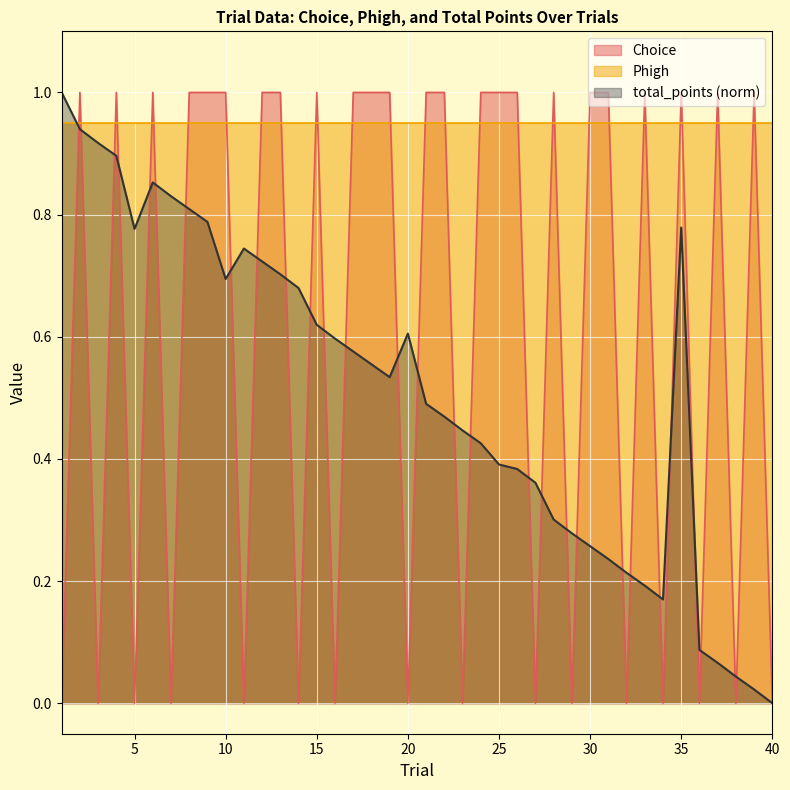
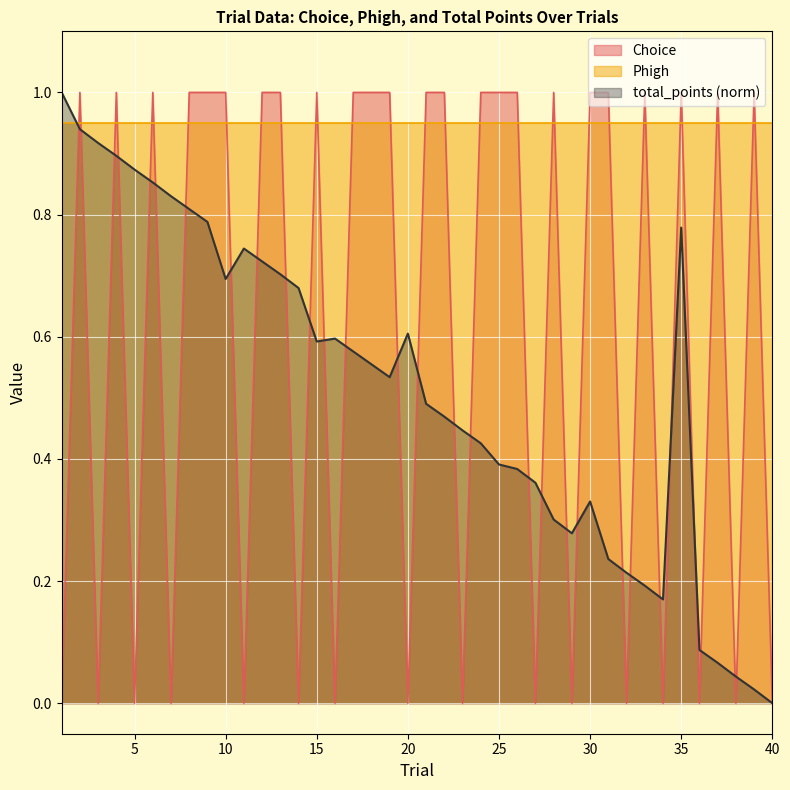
  {
    "Choice": {
      "5": 0.00,
      "10": 1.00,
      "15": 1.00,
      "20": 0.00,
      "25": 1.00
    },
    "Phigh": {
      "5": 0.95,
      "10": 0.95,
      "15": 0.95,
      "20": 0.95,
      "25": 0.95,
      "30": 0.95,
      "35": 0.95,
      "40": 0.95
    },
    "total_points (norm)": {
-     "5": 0.78,
+     "5": 0.87,
      "10": 0.69,
-     "15": 0.62,
+     "15": 0.59,
      "20": 0.61,
      "25": 0.39,
-     "30": 0.26,
+     "30": 0.33,
      "35": 0.78
    }
  }
